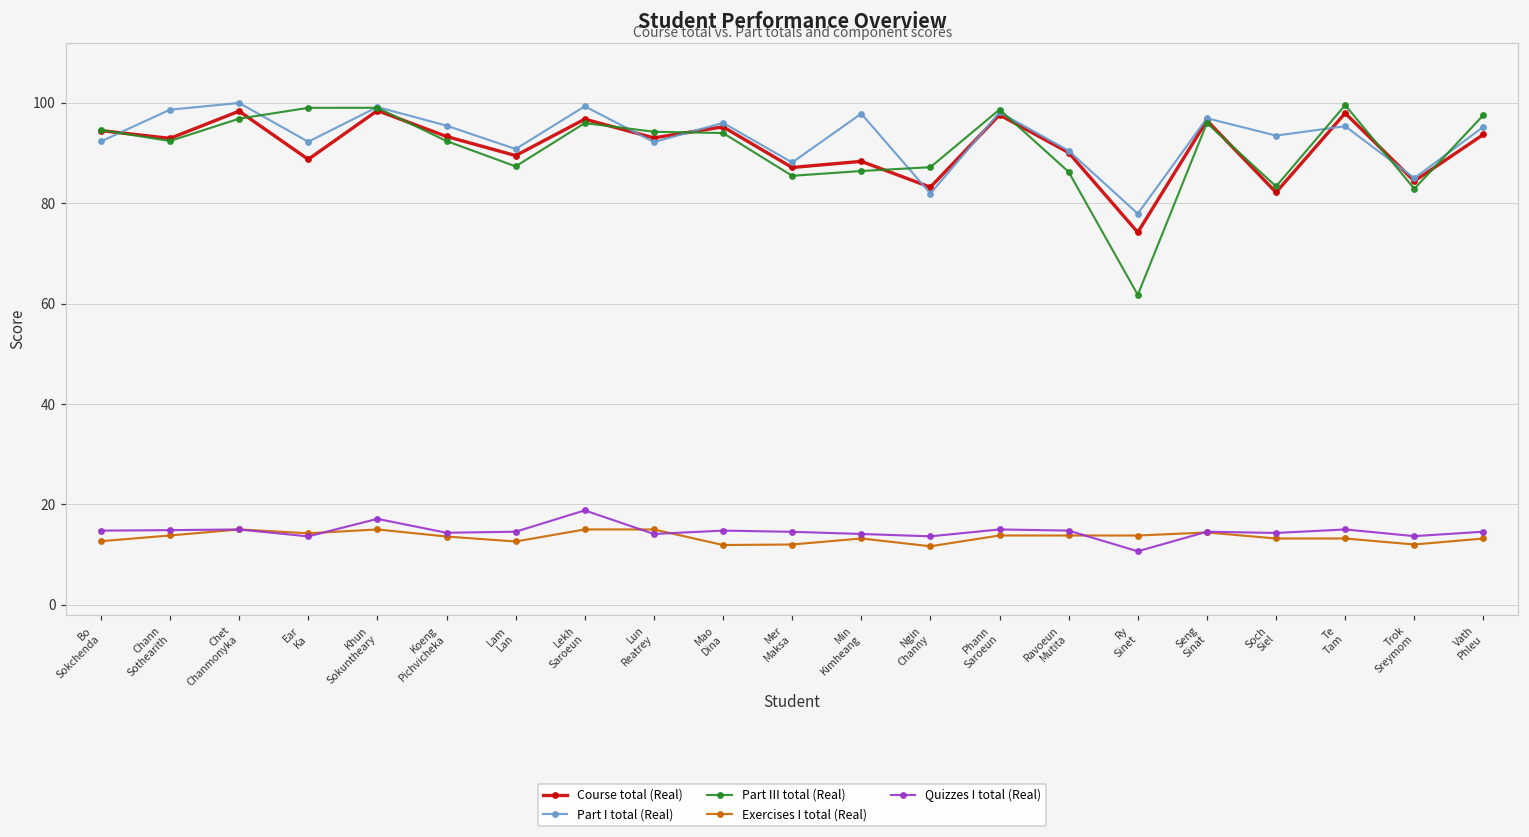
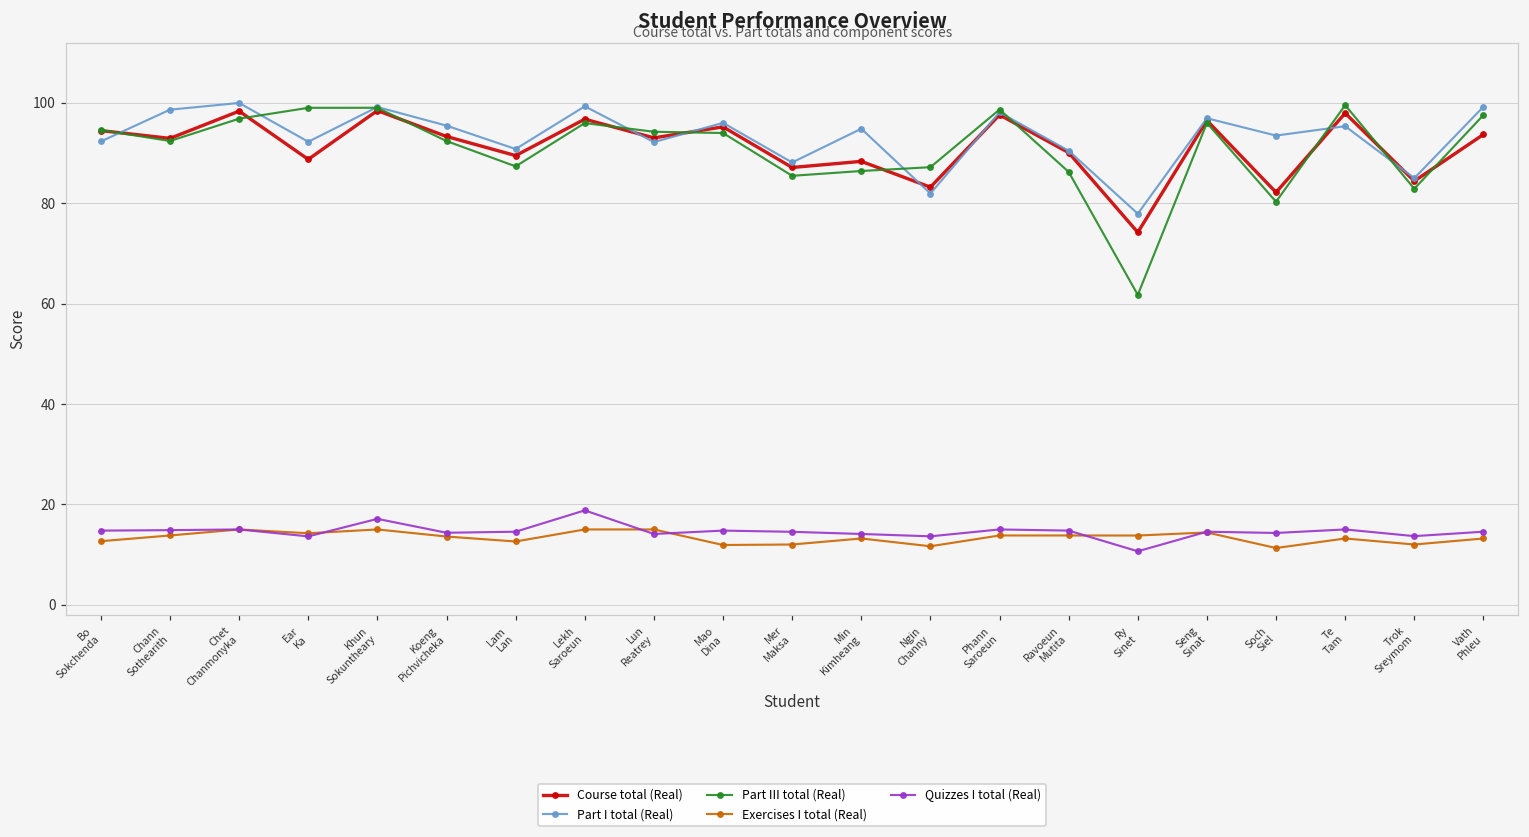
  {
    "Course total (Real)": {
      "Chet Chanmonyka": 98,
      "Ear Ka": 89,
      "Khun Sokuntheary": 98,
      "Koeng Pichvicheka": 93,
      "Lam Lan": 90,
      "Lekh Saroeun": 97,
      "Lun Reatrey": 93,
      "Mao Dina": 95,
      "Mer Maksa": 87,
      "Min Kimheang": 88,
      "Ngin Channy": 83,
      "Ry Sinet": 74,
      "Soch Siel": 82,
      "Te Tam": 98,
      "Trok Sreymom": 84,
      "Vath Phleu": 94
    },
    "Part I total (Real)": {
      "Bo Sokchenda": 92,
      "Chann Sothearith": 99,
      "Chet Chanmonyka": 100,
      "Ear Ka": 92,
      "Koeng Pichvicheka": 95,
      "Lam Lan": 91,
      "Lekh Saroeun": 99,
      "Lun Reatrey": 92,
      "Mao Dina": 96,
      "Mer Maksa": 88,
-     "Min Kimheang": 98,
+     "Min Kimheang": 95,
      "Ngin Channy": 82,
      "Ry Sinet": 78,
      "Soch Siel": 94,
      "Te Tam": 95,
      "Trok Sreymom": 85,
-     "Vath Phleu": 95
+     "Vath Phleu": 99
    },
    "Part III total (Real)": {
      "Chet Chanmonyka": 97,
      "Ear Ka": 99,
      "Koeng Pichvicheka": 92,
      "Lam Lan": 87,
      "Lekh Saroeun": 96,
      "Lun Reatrey": 94,
      "Mao Dina": 94,
      "Mer Maksa": 85,
      "Min Kimheang": 86,
      "Ngin Channy": 87,
      "Phann Saroeun": 99,
      "Ravoeun Mutita": 86,
      "Ry Sinet": 62,
-     "Soch Siel": 83,
+     "Soch Siel": 80,
      "Te Tam": 100,
      "Trok Sreymom": 83,
      "Vath Phleu": 98
    },
    "Exercises I total (Real)": {
      "Bo Sokchenda": 13,
      "Chann Sothearith": 14,
      "Ear Ka": 14,
      "Khun Sokuntheary": 15,
      "Koeng Pichvicheka": 14,
      "Lam Lan": 13,
      "Lekh Saroeun": 15,
      "Lun Reatrey": 15,
      "Mao Dina": 12,
      "Mer Maksa": 12,
      "Min Kimheang": 13,
      "Ngin Channy": 12,
      "Phann Saroeun": 14,
      "Ravoeun Mutita": 14,
      "Ry Sinet": 14,
-     "Soch Siel": 13,
+     "Soch Siel": 11,
      "Te Tam": 13,
      "Trok Sreymom": 12,
      "Vath Phleu": 13
    },
    "Quizzes I total (Real)": {
      "Bo Sokchenda": 15,
      "Chann Sothearith": 15,
      "Ear Ka": 14,
      "Khun Sokuntheary": 17,
      "Koeng Pichvicheka": 14,
      "Lam Lan": 15,
      "Lekh Saroeun": 19,
      "Lun Reatrey": 14,
      "Mao Dina": 15,
      "Mer Maksa": 15,
      "Min Kimheang": 14,
      "Ngin Channy": 14,
      "Phann Saroeun": 15,
      "Ravoeun Mutita": 15,
      "Ry Sinet": 11,
      "Soch Siel": 14,
      "Te Tam": 15,
      "Trok Sreymom": 14,
      "Vath Phleu": 15
    }
  }
